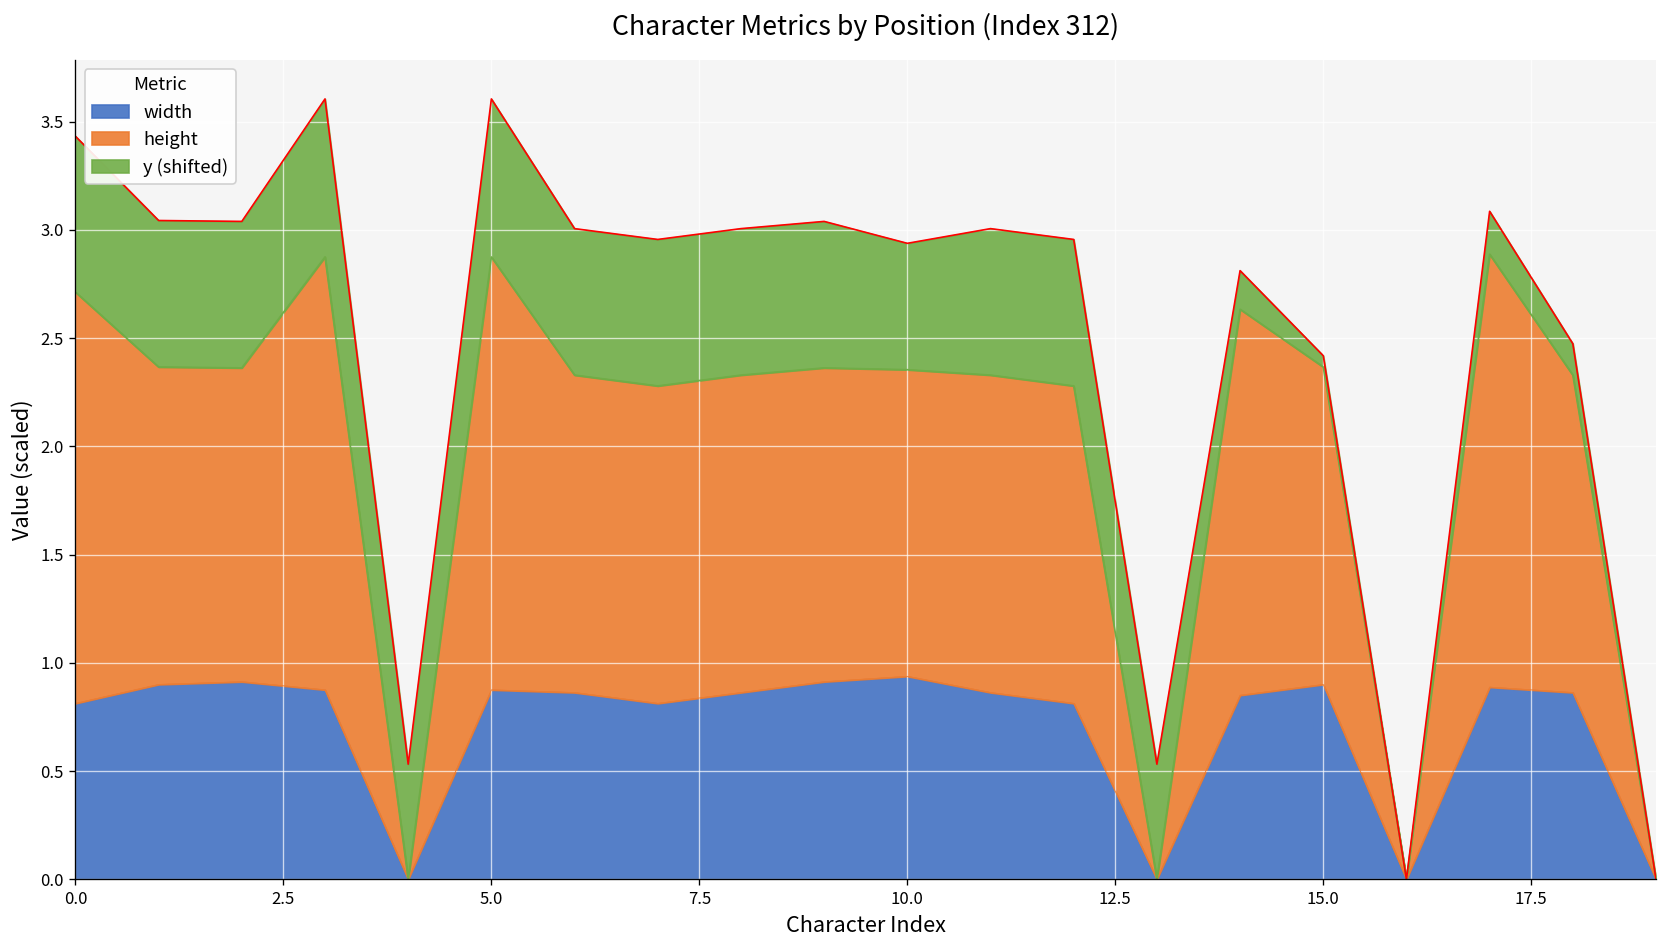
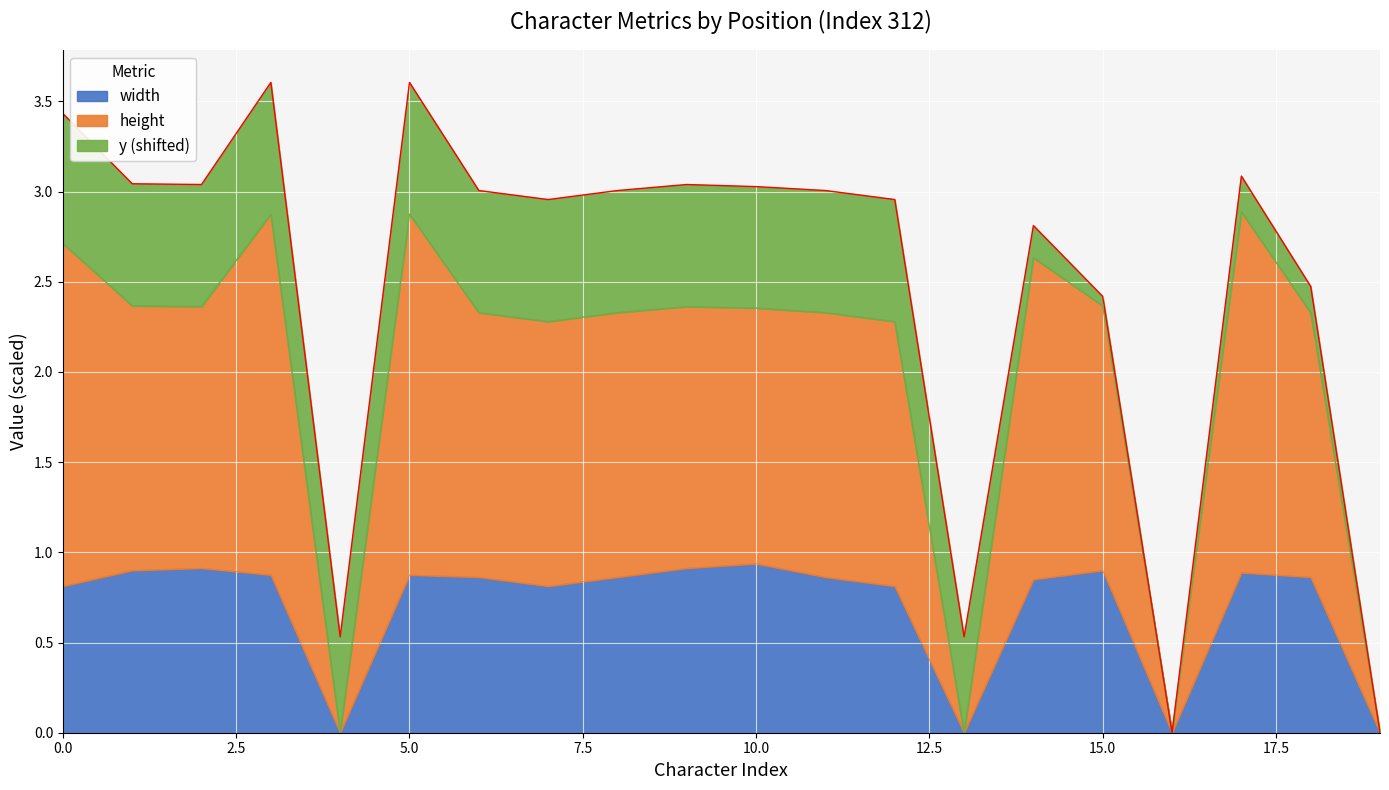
  {
    "height": {
      "0.0": 1.90,
      "5.0": 2.00,
      "10.0": 1.42,
      "15.0": 1.47
    },
    "y (shifted)": {
      "0.0": 0.72,
      "5.0": 0.73,
-     "10.0": 0.58,
+     "10.0": 0.67,
      "15.0": 0.05
    }
  }
